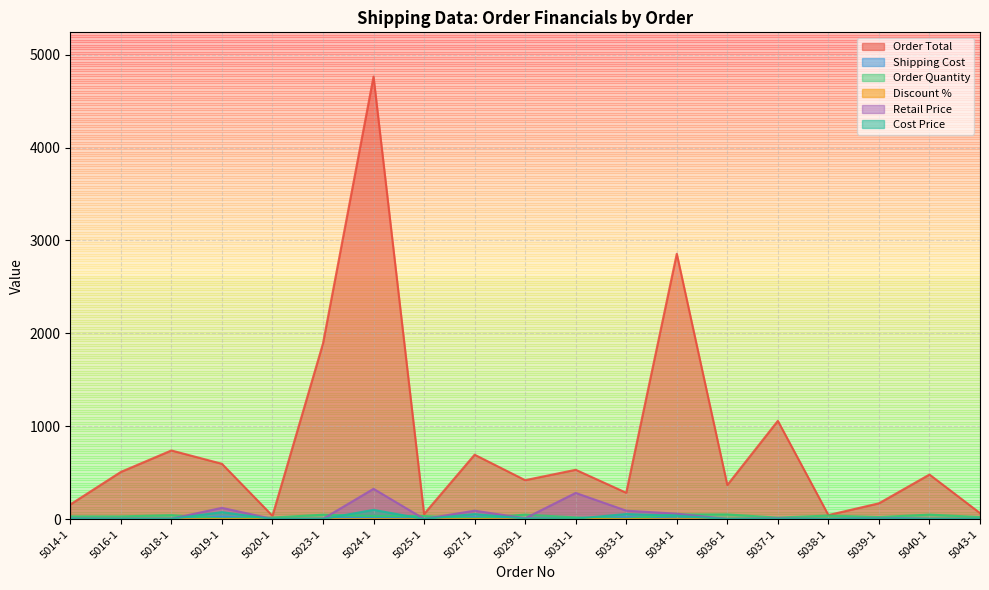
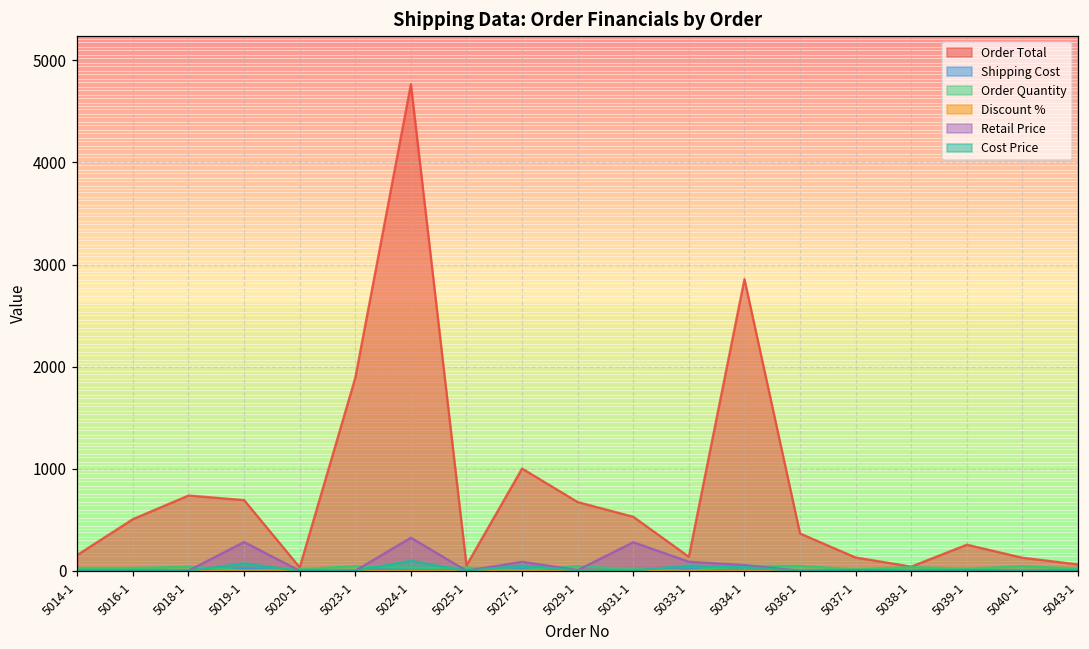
  {
    "Order Total": {
      "5014-1": 200,
      "5016-1": 500,
      "5018-1": 700,
-     "5019-1": 600,
+     "5019-1": 700,
      "5023-1": 1900,
      "5024-1": 4800,
-     "5027-1": 700,
-     "5029-1": 400,
+     "5027-1": 1000,
+     "5029-1": 700,
      "5031-1": 500,
-     "5033-1": 300,
+     "5033-1": 100,
      "5034-1": 2900,
      "5036-1": 400,
-     "5037-1": 1100,
-     "5039-1": 200,
-     "5040-1": 500,
+     "5037-1": 100,
+     "5039-1": 300,
+     "5040-1": 100,
      "5043-1": 100
    },
    "Retail Price": {
-     "5019-1": 100,
+     "5019-1": 300,
      "5024-1": 300,
      "5027-1": 100,
      "5031-1": 300,
      "5033-1": 100
    }
  }
